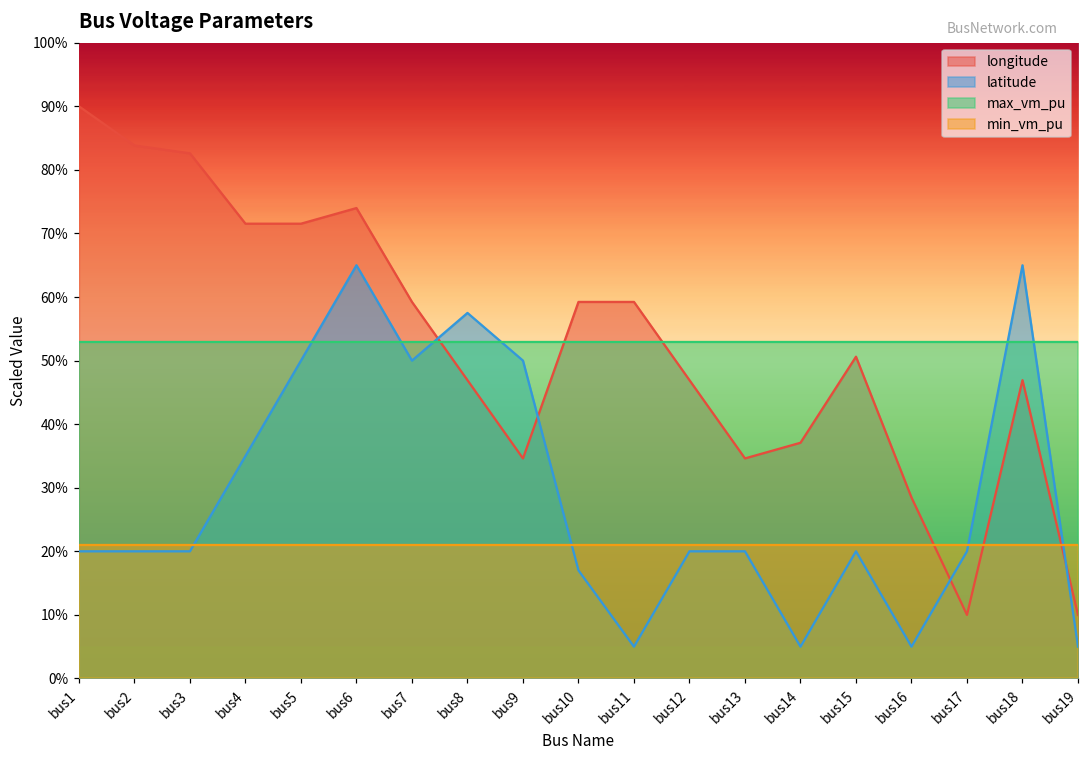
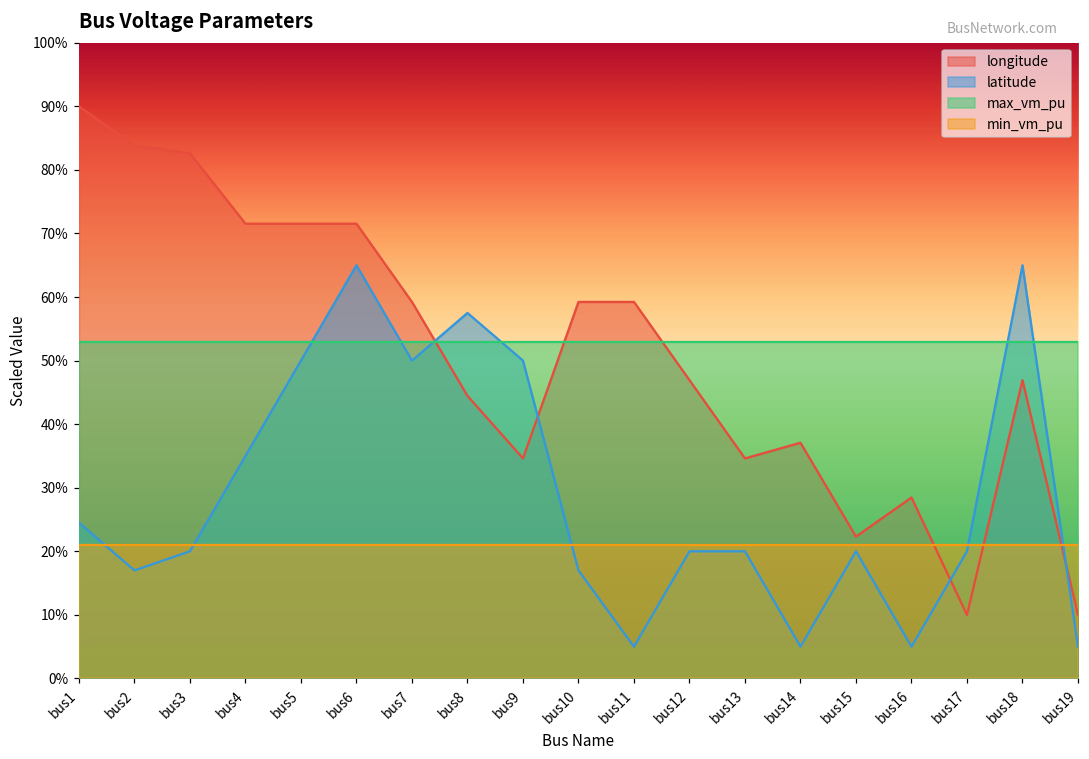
  {
    "longitude": {
      "bus1": "90%",
      "bus2": "84%",
      "bus3": "83%",
      "bus4": "72%",
      "bus5": "72%",
-     "bus6": "74%",
+     "bus6": "72%",
      "bus7": "59%",
-     "bus8": "47%",
+     "bus8": "44%",
      "bus9": "35%",
      "bus10": "59%",
      "bus11": "59%",
      "bus12": "47%",
      "bus13": "35%",
      "bus14": "37%",
-     "bus15": "51%",
+     "bus15": "22%",
      "bus16": "28%",
      "bus17": "10%",
      "bus18": "47%",
      "bus19": "10%"
    },
    "latitude": {
-     "bus1": "20%",
-     "bus2": "20%",
+     "bus1": "25%",
+     "bus2": "17%",
      "bus3": "20%",
      "bus4": "35%",
      "bus5": "50%",
      "bus6": "65%",
      "bus7": "50%",
      "bus8": "58%",
      "bus9": "50%",
      "bus10": "17%",
      "bus12": "20%",
      "bus13": "20%",
      "bus15": "20%",
      "bus17": "20%",
      "bus18": "65%"
    },
    "max_vm_pu": {
      "bus1": "53%",
      "bus2": "53%",
      "bus3": "53%",
      "bus4": "53%",
      "bus5": "53%",
      "bus6": "53%",
      "bus7": "53%",
      "bus8": "53%",
      "bus9": "53%",
      "bus10": "53%",
      "bus11": "53%",
      "bus12": "53%",
      "bus13": "53%",
      "bus14": "53%",
      "bus15": "53%",
      "bus16": "53%",
      "bus17": "53%",
      "bus18": "53%",
      "bus19": "53%"
    },
    "min_vm_pu": {
      "bus1": "21%",
      "bus2": "21%",
      "bus3": "21%",
      "bus4": "21%",
      "bus5": "21%",
      "bus6": "21%",
      "bus7": "21%",
      "bus8": "21%",
      "bus9": "21%",
      "bus10": "21%",
      "bus11": "21%",
      "bus12": "21%",
      "bus13": "21%",
      "bus14": "21%",
      "bus15": "21%",
      "bus16": "21%",
      "bus17": "21%",
      "bus18": "21%",
      "bus19": "21%"
    }
  }
